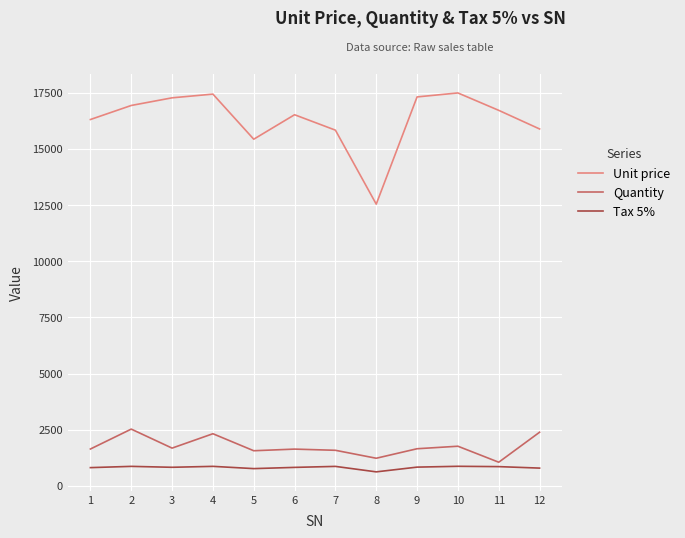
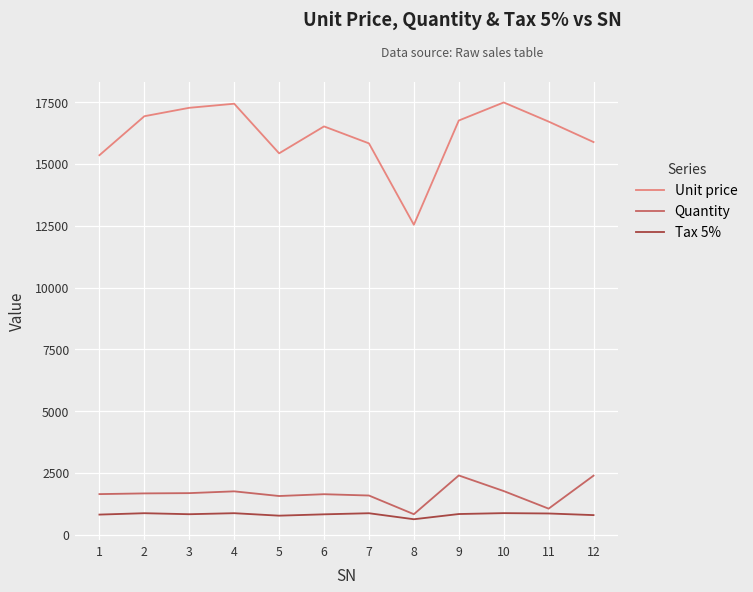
  {
    "Unit price": {
-     "1": 16300,
+     "1": 15400,
      "2": 16900,
      "3": 17300,
      "4": 17400,
      "5": 15400,
      "6": 16500,
      "7": 15800,
      "8": 12500,
-     "9": 17300,
+     "9": 16800,
      "10": 17500,
      "11": 16700,
      "12": 15900
    },
    "Quantity": {
      "1": 1600,
-     "2": 2500,
+     "2": 1700,
      "3": 1700,
-     "4": 2300,
+     "4": 1800,
      "5": 1600,
      "6": 1600,
      "7": 1600,
-     "8": 1200,
-     "9": 1700,
+     "8": 800,
+     "9": 2400,
      "10": 1800,
      "11": 1100,
      "12": 2400
    },
    "Tax 5%": {
      "1": 800,
      "2": 900,
      "3": 800,
      "4": 900,
      "5": 800,
      "6": 800,
      "7": 900,
      "8": 600,
      "9": 800,
      "10": 900,
      "11": 900,
      "12": 800
    }
  }
